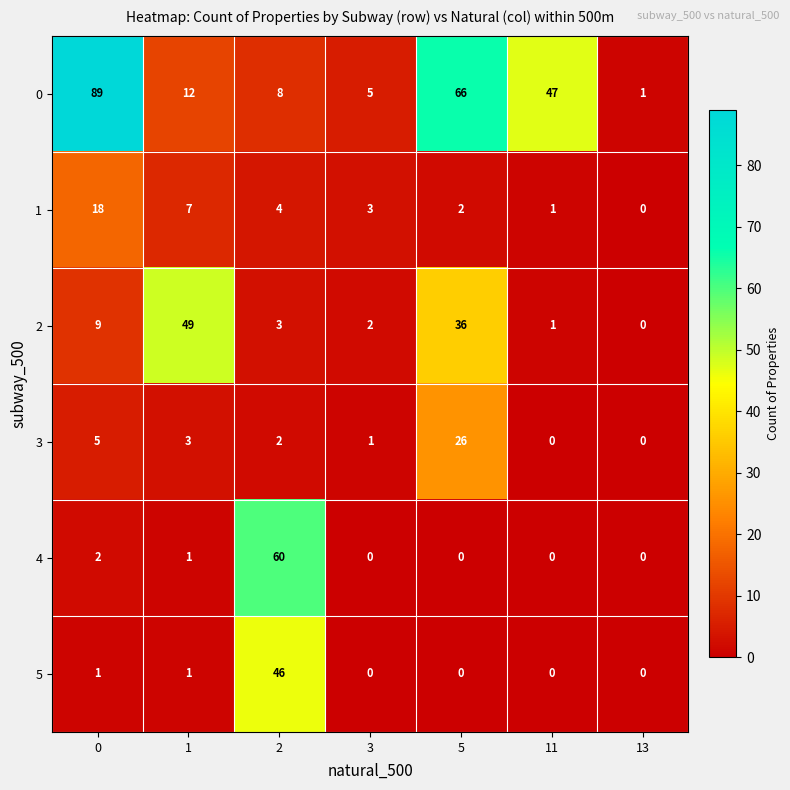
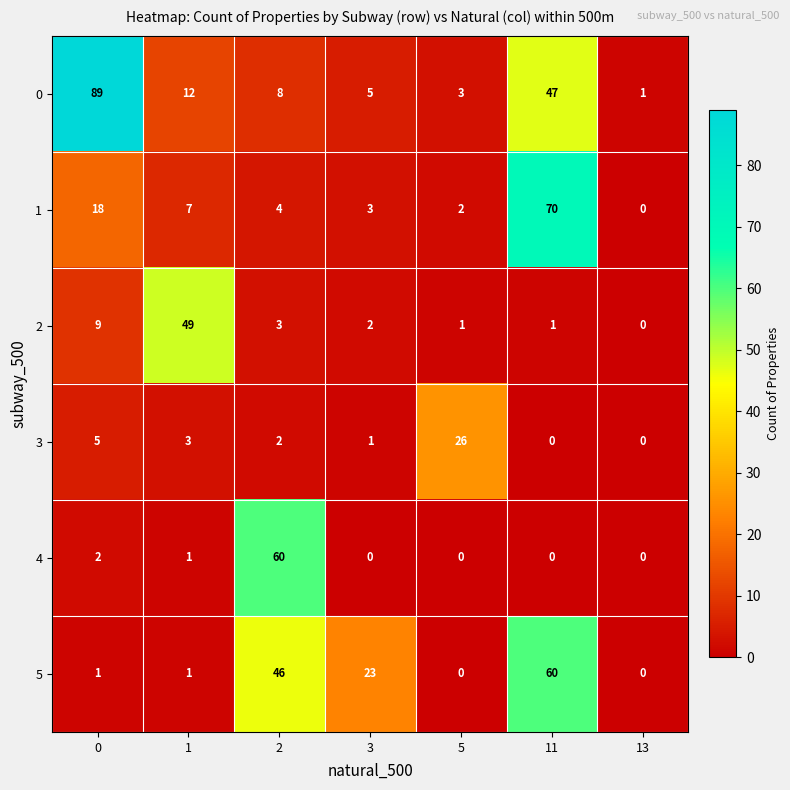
  {
    "0": {
      "0": 89,
      "1": 12,
      "2": 8,
      "3": 5,
-     "5": 66,
+     "5": 3,
      "11": 47,
      "13": 1
    },
    "1": {
      "0": 18,
      "1": 7,
      "2": 4,
      "3": 3,
      "5": 2,
-     "11": 1,
+     "11": 70,
      "13": 0
    },
    "2": {
      "0": 9,
      "1": 49,
      "2": 3,
      "3": 2,
-     "5": 36,
+     "5": 1,
      "11": 1,
      "13": 0
    },
    "3": {
      "0": 5,
      "1": 3,
      "2": 2,
      "3": 1,
      "5": 26,
      "11": 0,
      "13": 0
    },
    "4": {
      "0": 2,
      "1": 1,
      "2": 60,
      "3": 0,
      "5": 0,
      "11": 0,
      "13": 0
    },
    "5": {
      "0": 1,
      "1": 1,
      "2": 46,
-     "3": 0,
+     "3": 23,
      "5": 0,
-     "11": 0,
+     "11": 60,
      "13": 0
    }
  }
